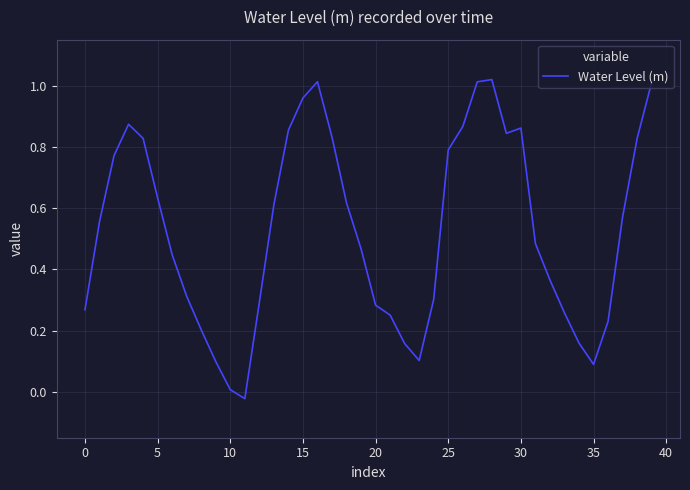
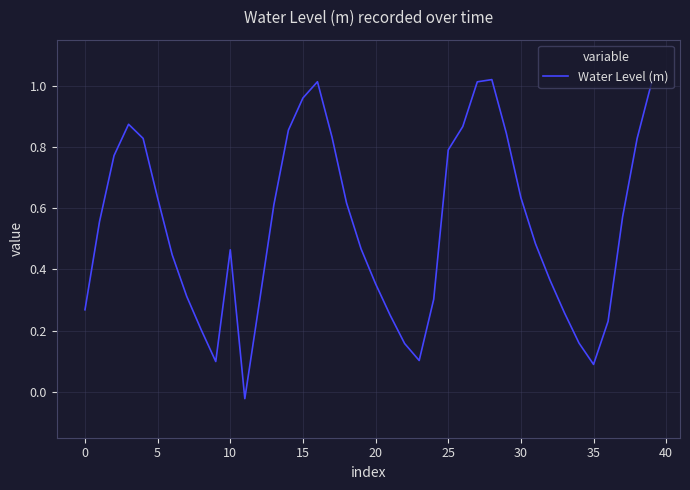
  {
    "0": 0.27,
    "5": 0.63,
-   "10": 0.01,
+   "10": 0.46,
    "15": 0.96,
-   "20": 0.28,
+   "20": 0.35,
    "25": 0.79,
-   "30": 0.86,
+   "30": 0.63,
    "35": 0.09
  }
